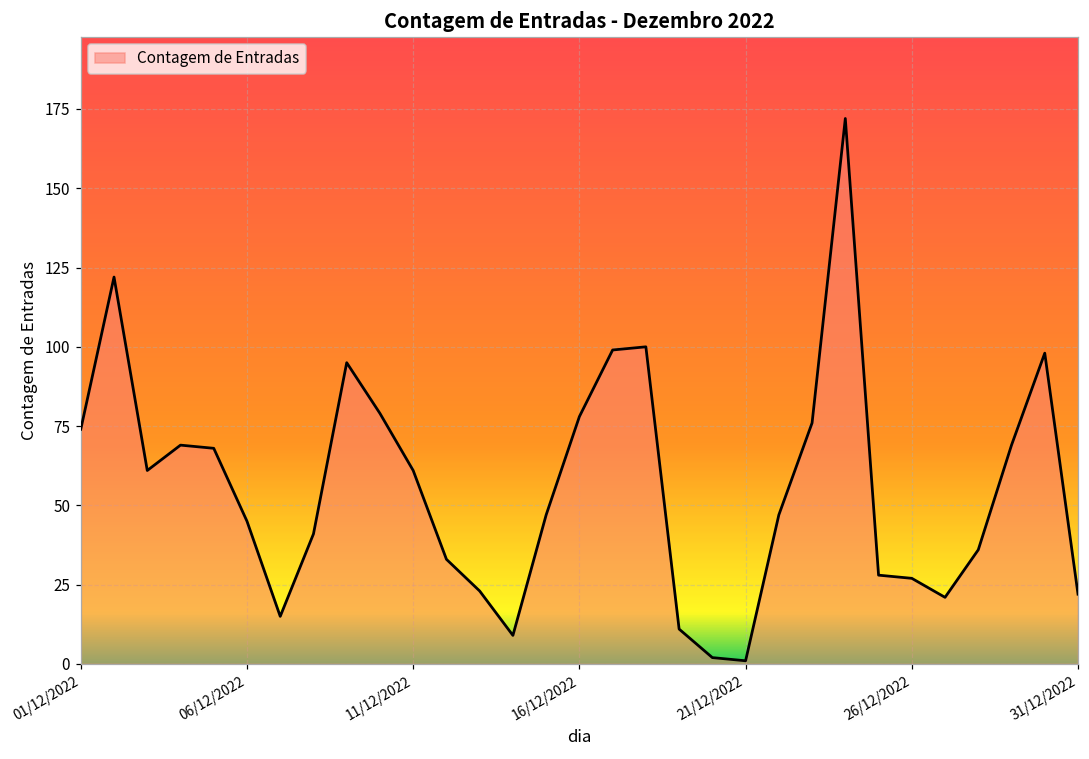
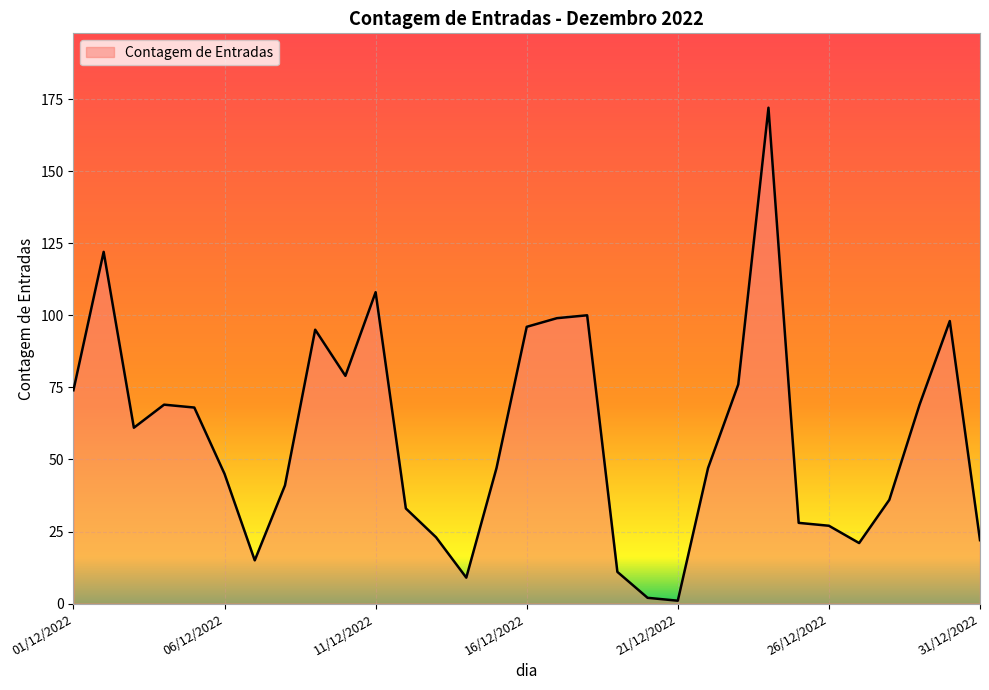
  {
    "01/12/2022": 74,
    "06/12/2022": 45,
-   "11/12/2022": 61,
-   "16/12/2022": 78,
+   "11/12/2022": 108,
+   "16/12/2022": 96,
    "21/12/2022": 1,
    "26/12/2022": 27,
    "31/12/2022": 22
  }
